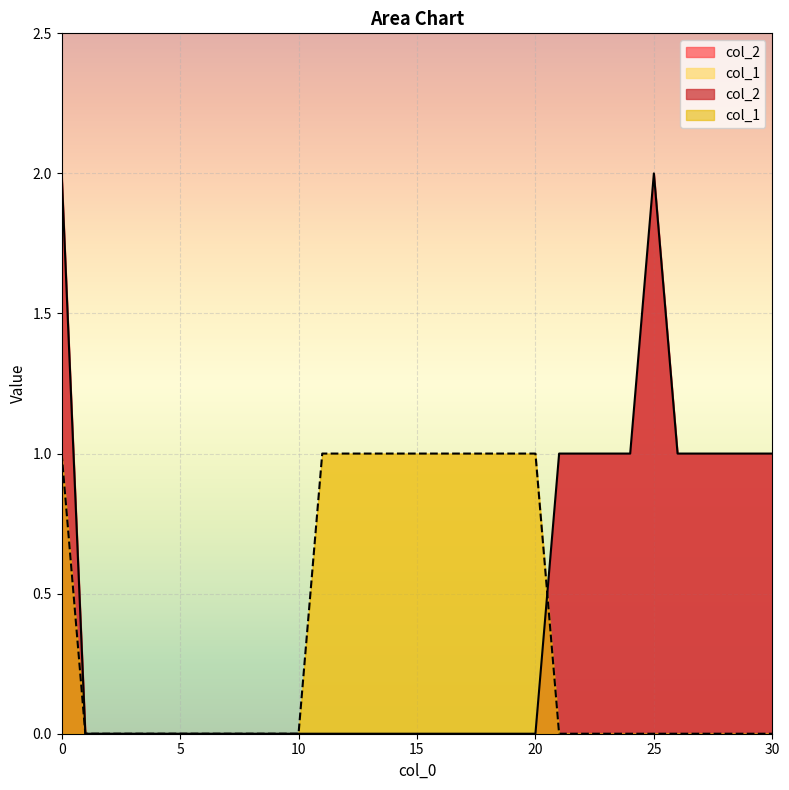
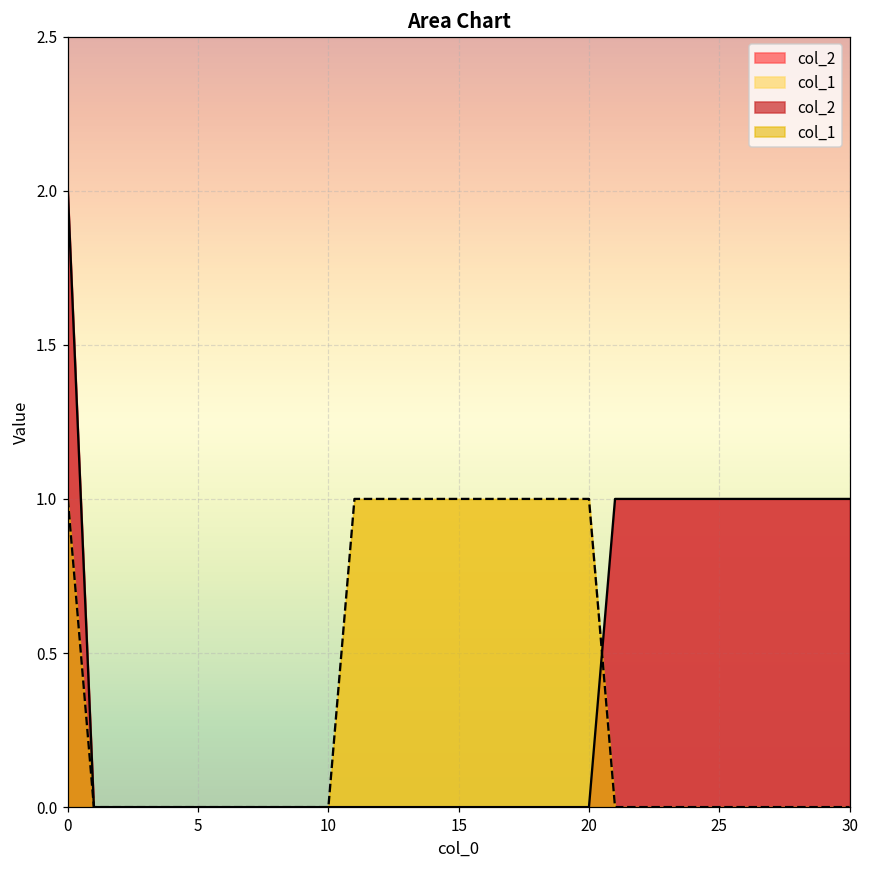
  {
    "col_2": {
      "0": 2,
      "15": 0,
      "20": 0,
-     "25": 2,
+     "25": 1,
      "30": 1
    },
    "col_1": {
      "0": 1,
      "15": 1,
      "20": 1,
      "25": 0,
      "30": 0
    }
  }
